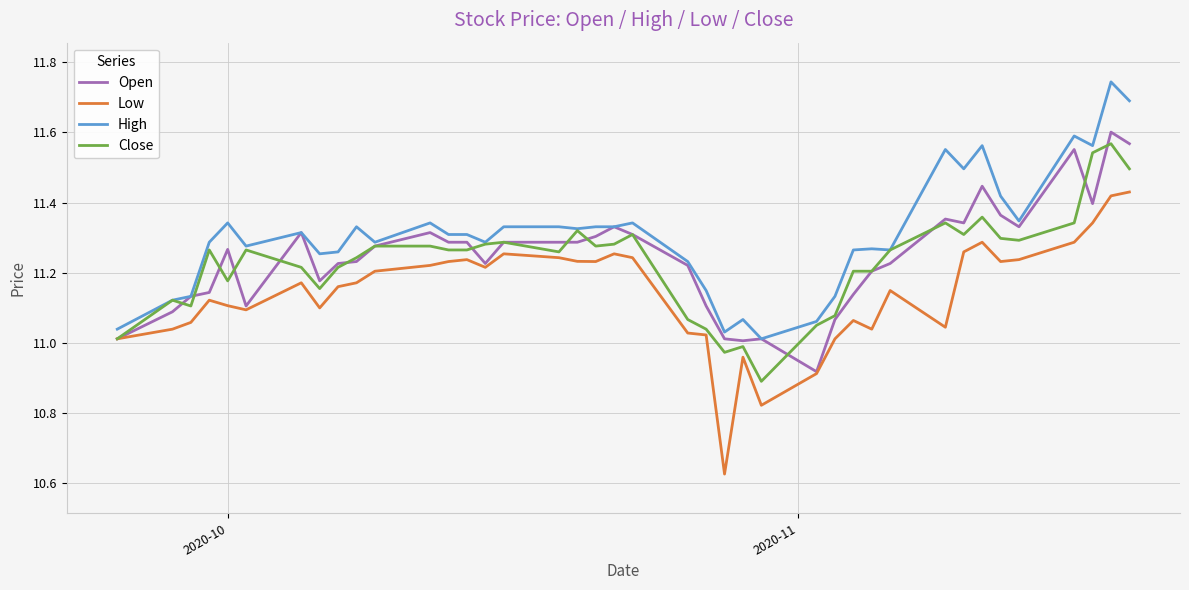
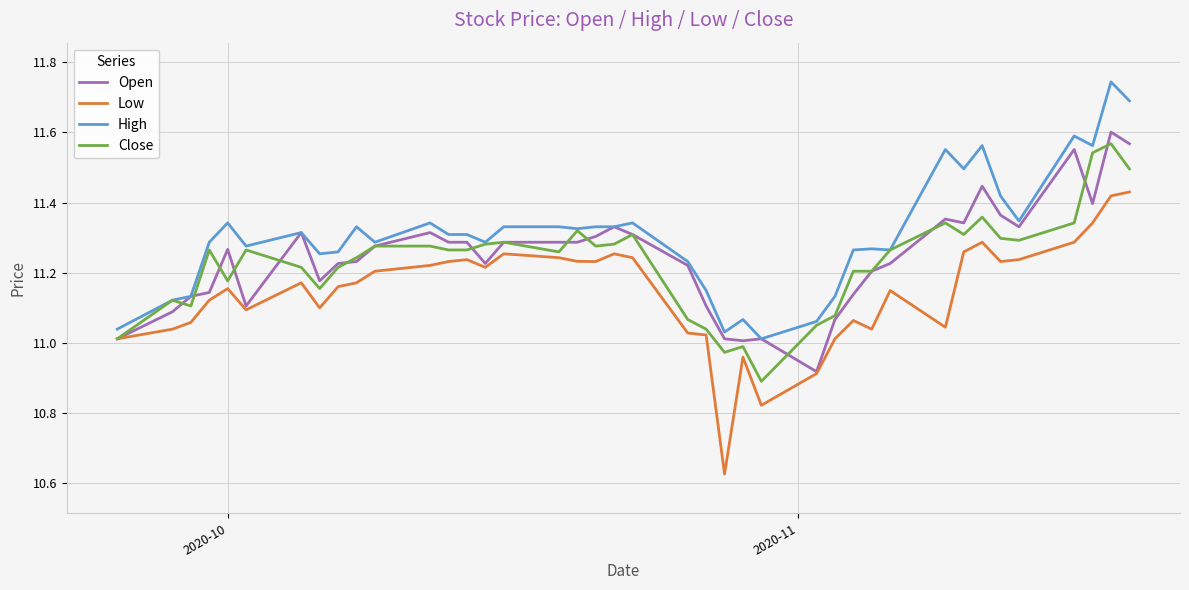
  {
    "Open": {
      "2020-10": 11.27
    },
    "Low": {
-     "2020-10": 11.11
+     "2020-10": 11.15
    },
    "High": {
      "2020-10": 11.34
    },
    "Close": {
      "2020-10": 11.18
    }
  }
